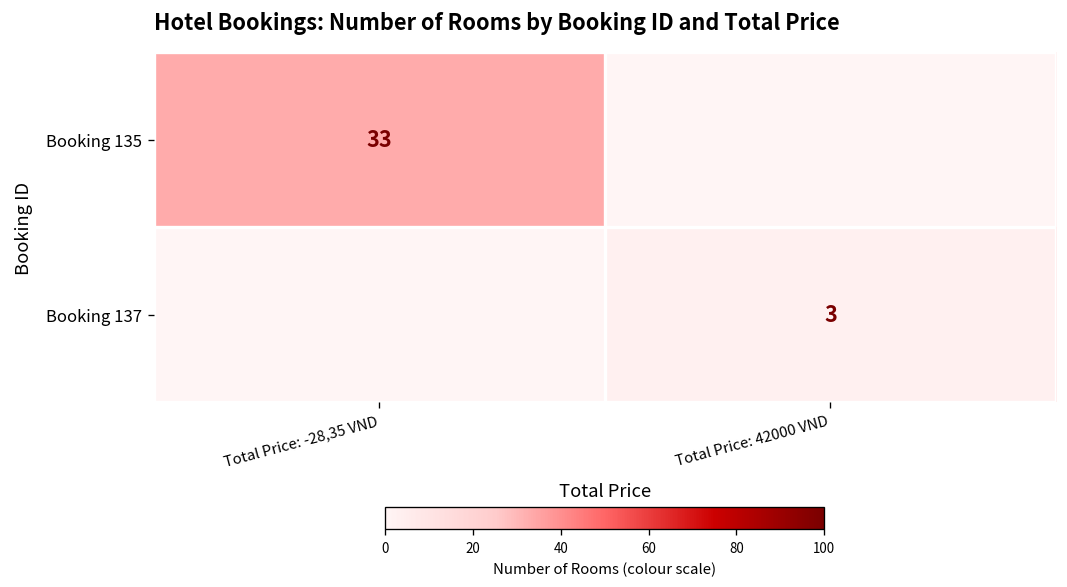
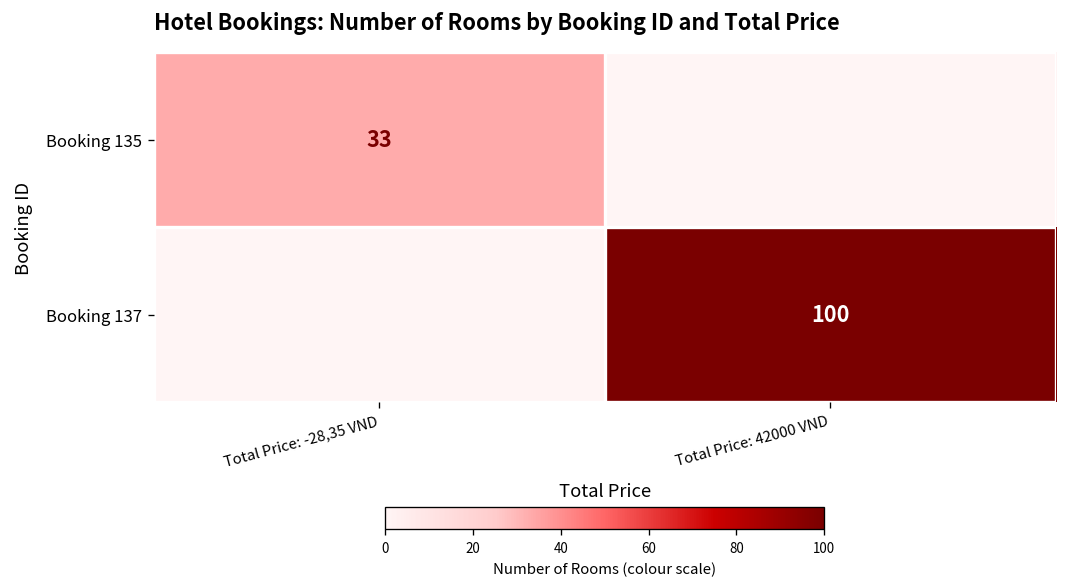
  {
    "Booking 135": {
      "Total Price: -28,35 VND": 33
    },
    "Booking 137": {
-     "Total Price: 42000 VND": 3
+     "Total Price: 42000 VND": 100
    }
  }
